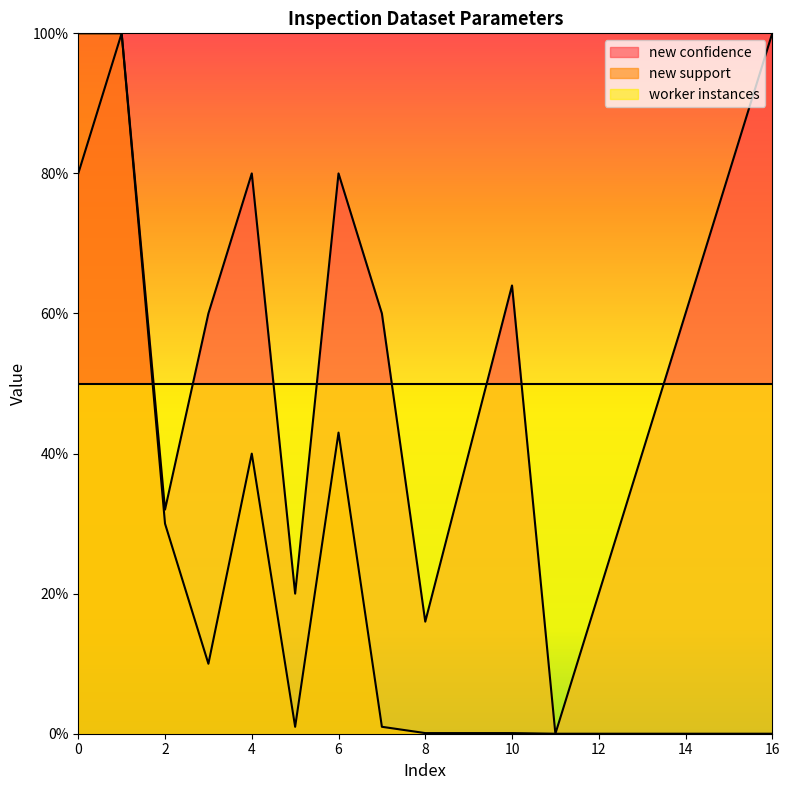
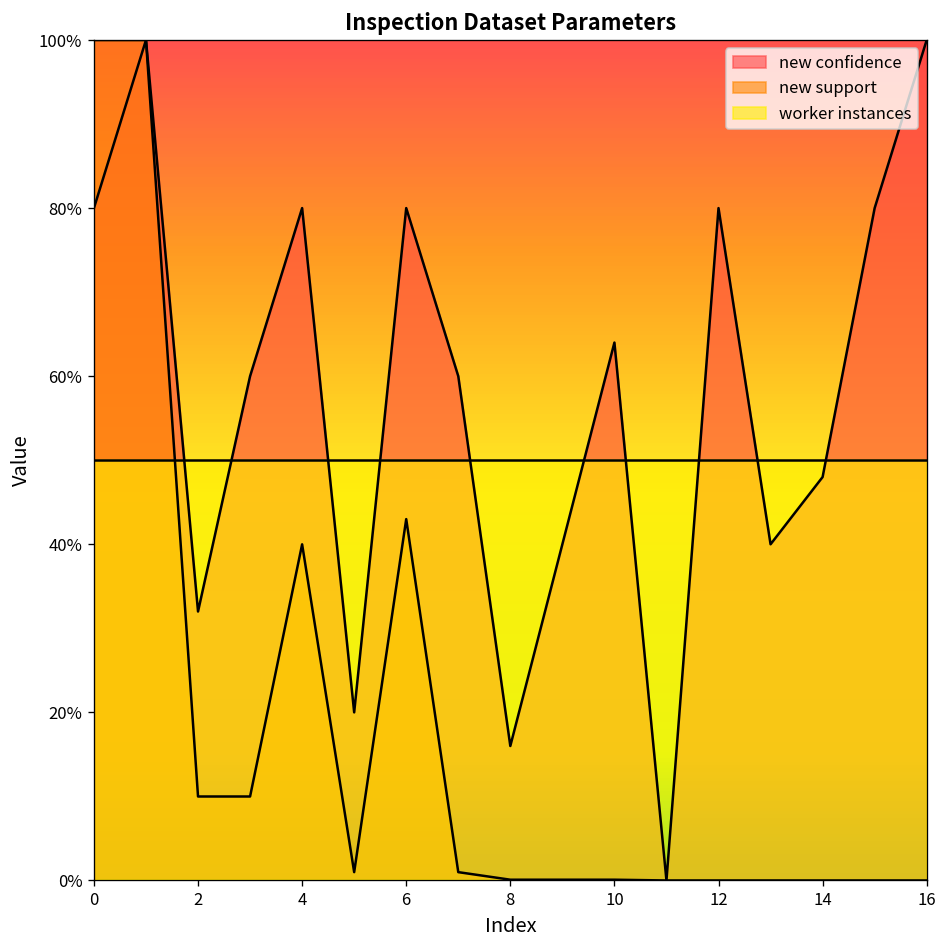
  {
    "new confidence": {
      "0": "80%",
      "2": "32%",
      "4": "80%",
      "6": "80%",
      "8": "16%",
      "10": "64%",
-     "12": "20%",
-     "14": "60%",
+     "12": "80%",
+     "14": "48%",
      "16": "100%"
    },
    "new support": {
      "0": "100%",
-     "2": "30%",
+     "2": "10%",
      "4": "40%",
      "6": "43%",
      "8": "0%",
      "10": "0%",
      "12": "0%",
      "14": "0%",
      "16": "0%"
    },
    "worker instances": {
      "0": "50%",
      "2": "50%",
      "4": "50%",
      "6": "50%",
      "8": "50%",
      "10": "50%",
      "12": "50%",
      "14": "50%",
      "16": "50%"
    }
  }
